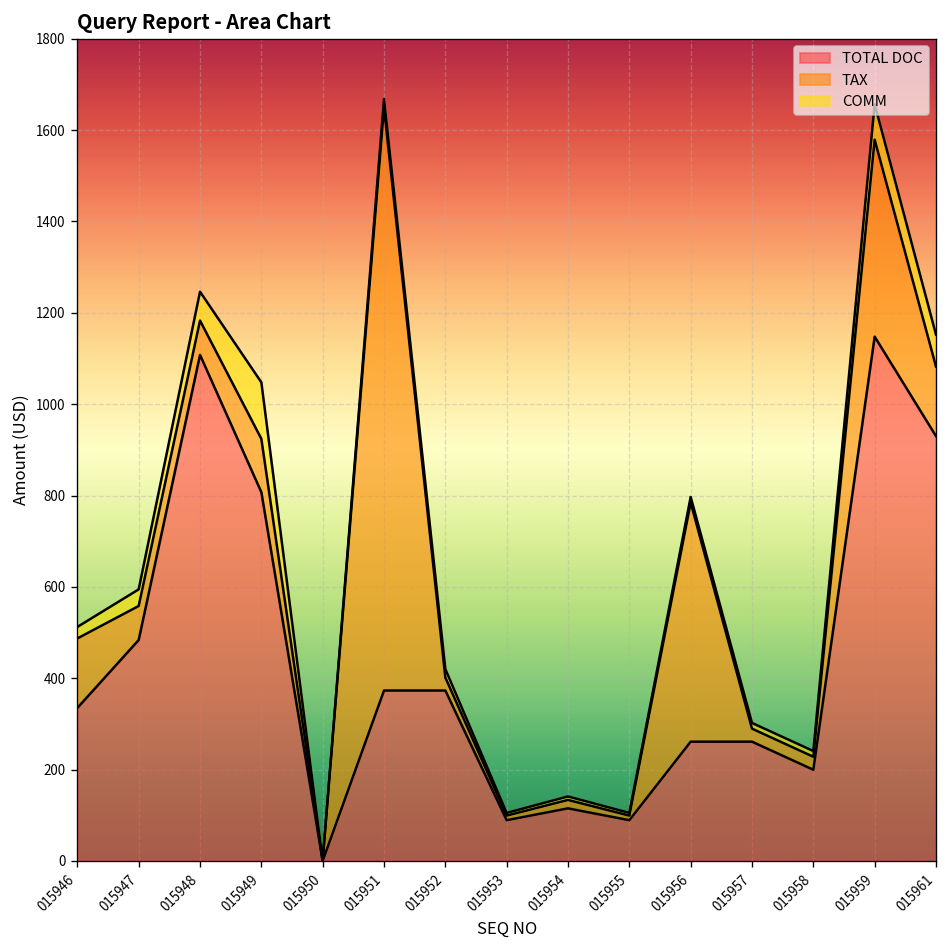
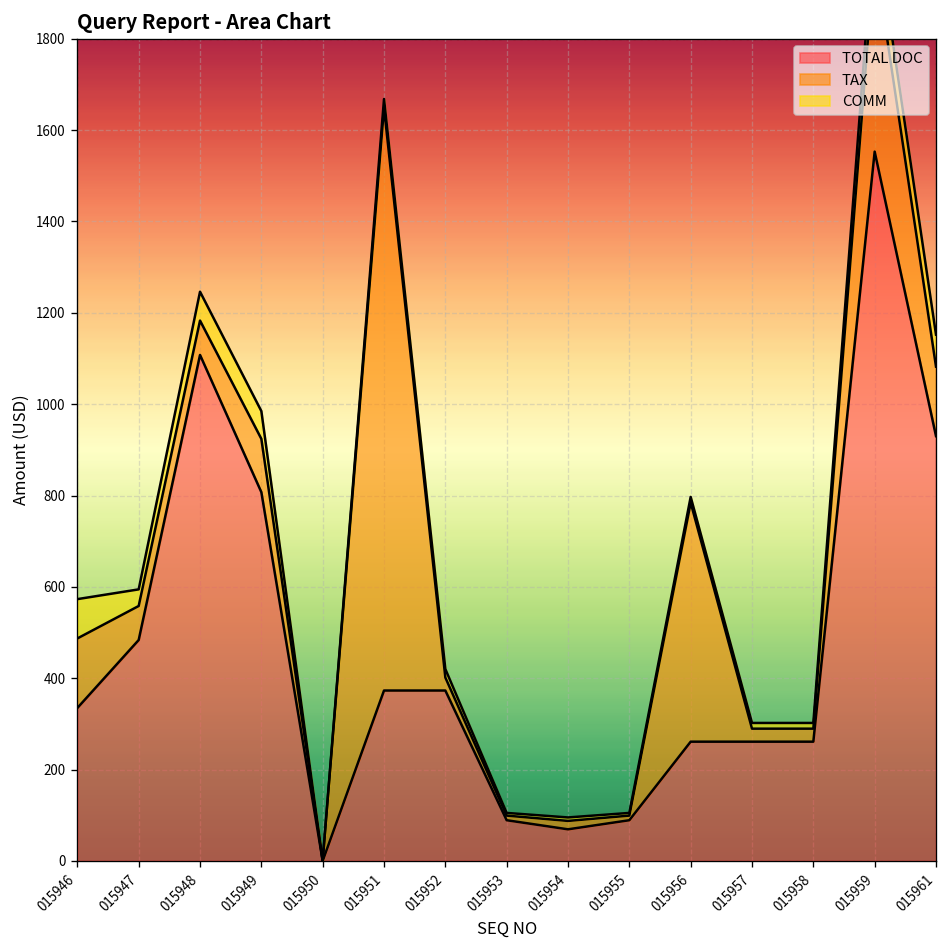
  {
    "TOTAL DOC": {
      "015946": 330,
      "015947": 480,
      "015948": 1110,
      "015949": 810,
      "015951": 370,
      "015952": 370,
      "015953": 90,
-     "015954": 120,
+     "015954": 70,
      "015955": 90,
      "015956": 260,
      "015957": 260,
-     "015958": 200,
-     "015959": 1150,
+     "015958": 260,
+     "015959": 1550,
      "015961": 930
    },
    "TAX": {
      "015946": 150,
      "015947": 70,
      "015948": 80,
      "015949": 120,
      "015951": 1280,
      "015952": 30,
      "015954": 20,
      "015956": 520,
      "015957": 30,
      "015958": 30,
      "015961": 150
    },
    "COMM": {
-     "015946": 30,
+     "015946": 90,
      "015947": 40,
      "015948": 60,
-     "015949": 120,
+     "015949": 60,
      "015951": 20,
      "015952": 20,
      "015954": 10,
      "015956": 10,
      "015957": 10,
      "015958": 10,
      "015961": 70
    }
  }
